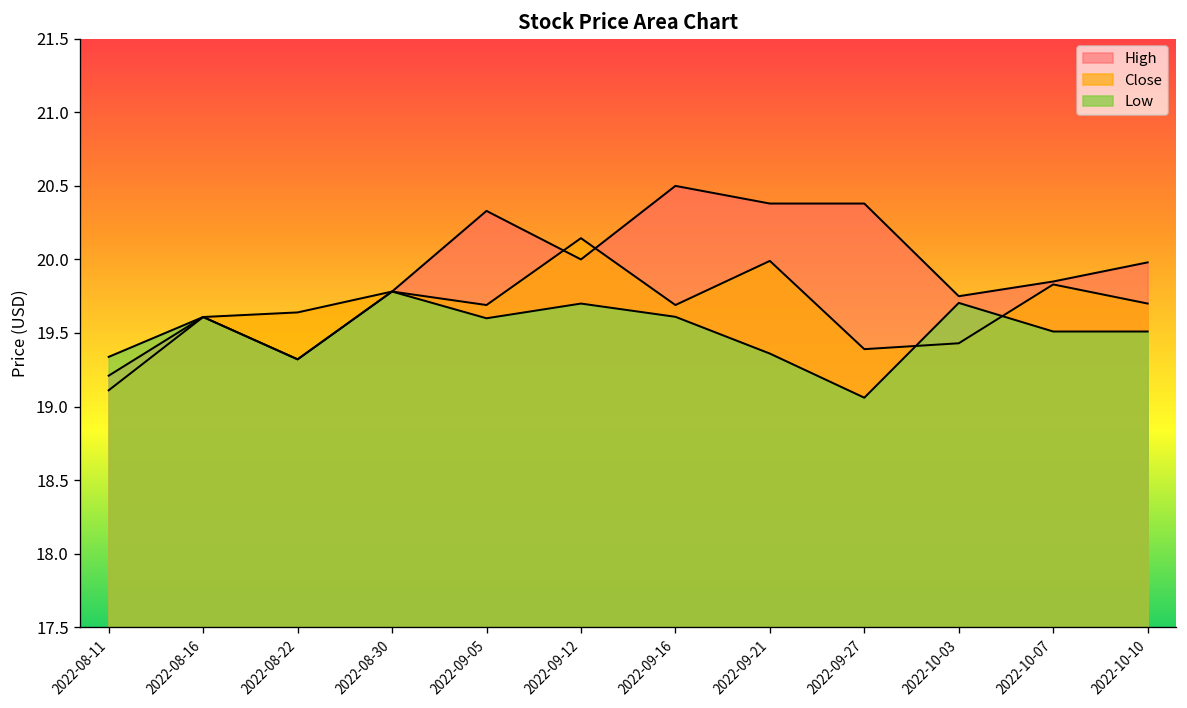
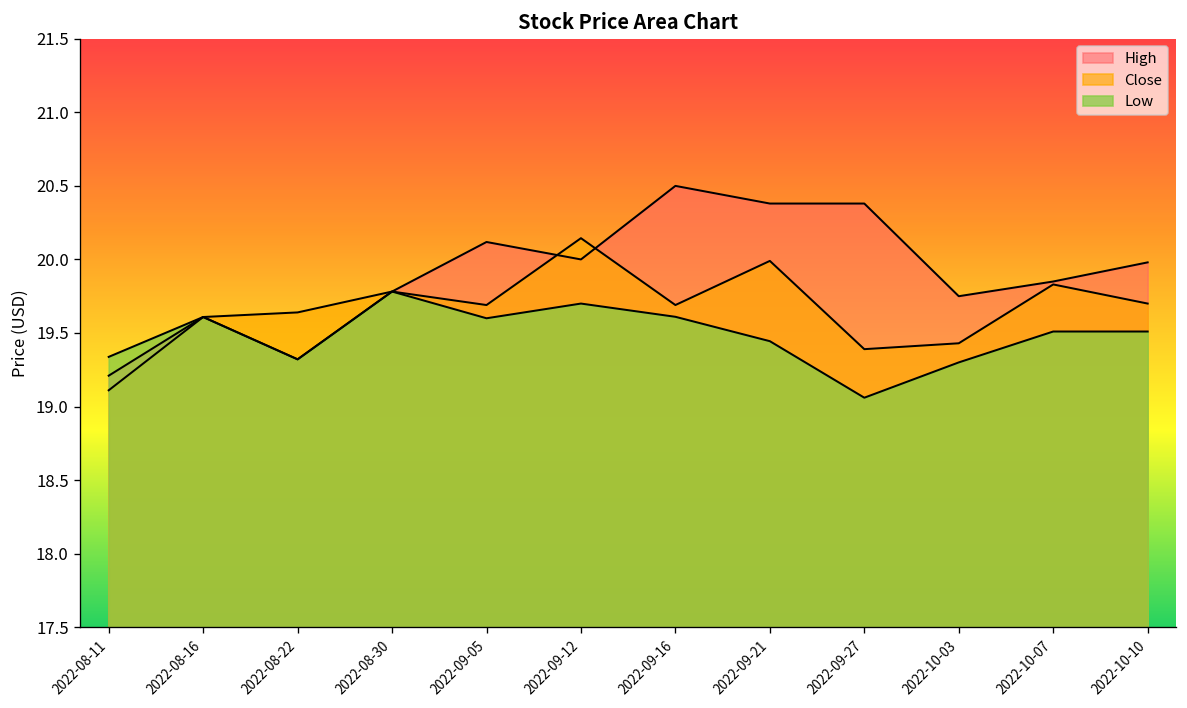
  {
    "High": {
      "2022-08-11": 19.21,
-     "2022-09-05": 20.33,
+     "2022-09-05": 20.12,
      "2022-09-12": 20.00,
      "2022-09-16": 20.50,
      "2022-09-21": 20.38,
      "2022-09-27": 20.38,
      "2022-10-03": 19.75,
      "2022-10-10": 19.98
    },
    "Close": {
      "2022-08-11": 19.11,
      "2022-08-22": 19.64,
      "2022-09-05": 19.69,
      "2022-09-12": 20.14,
      "2022-09-16": 19.69,
      "2022-09-21": 19.99,
      "2022-09-27": 19.39,
      "2022-10-03": 19.43,
      "2022-10-10": 19.70
    },
    "Low": {
      "2022-08-11": 19.34,
      "2022-09-05": 19.60,
      "2022-09-12": 19.70,
      "2022-09-16": 19.61,
-     "2022-09-21": 19.36,
+     "2022-09-21": 19.44,
      "2022-09-27": 19.06,
-     "2022-10-03": 19.70,
+     "2022-10-03": 19.30,
      "2022-10-07": 19.51,
      "2022-10-10": 19.51
    }
  }
